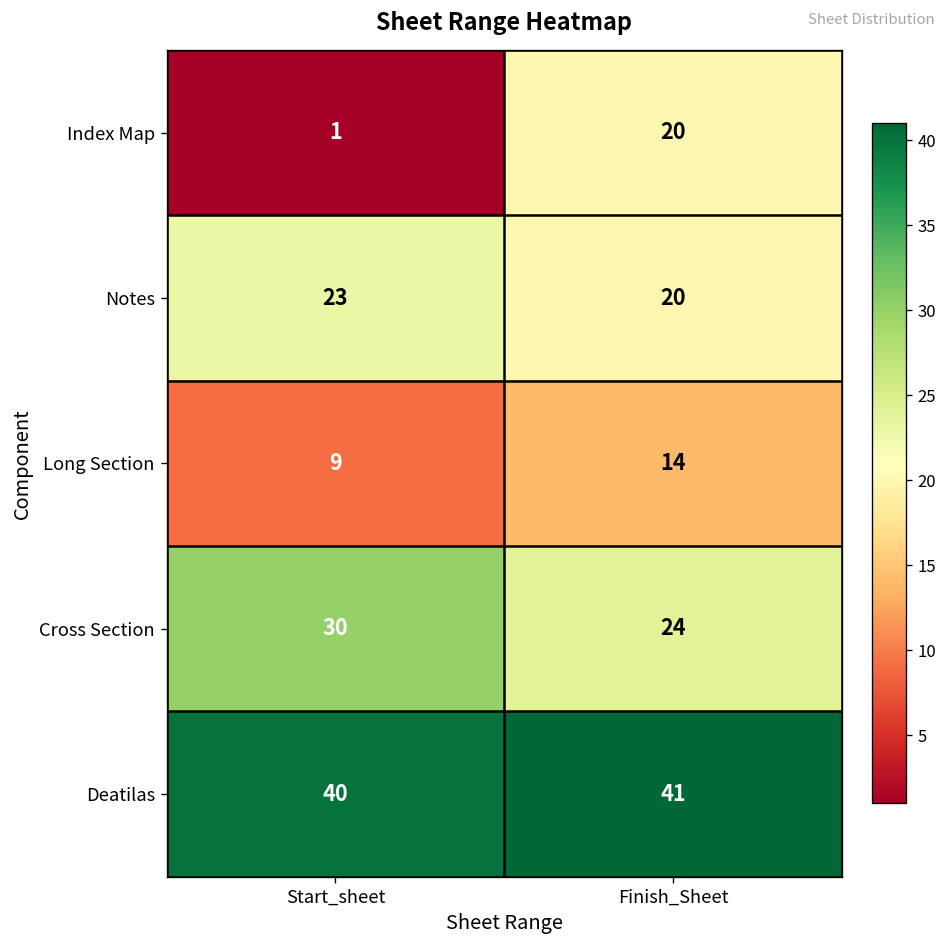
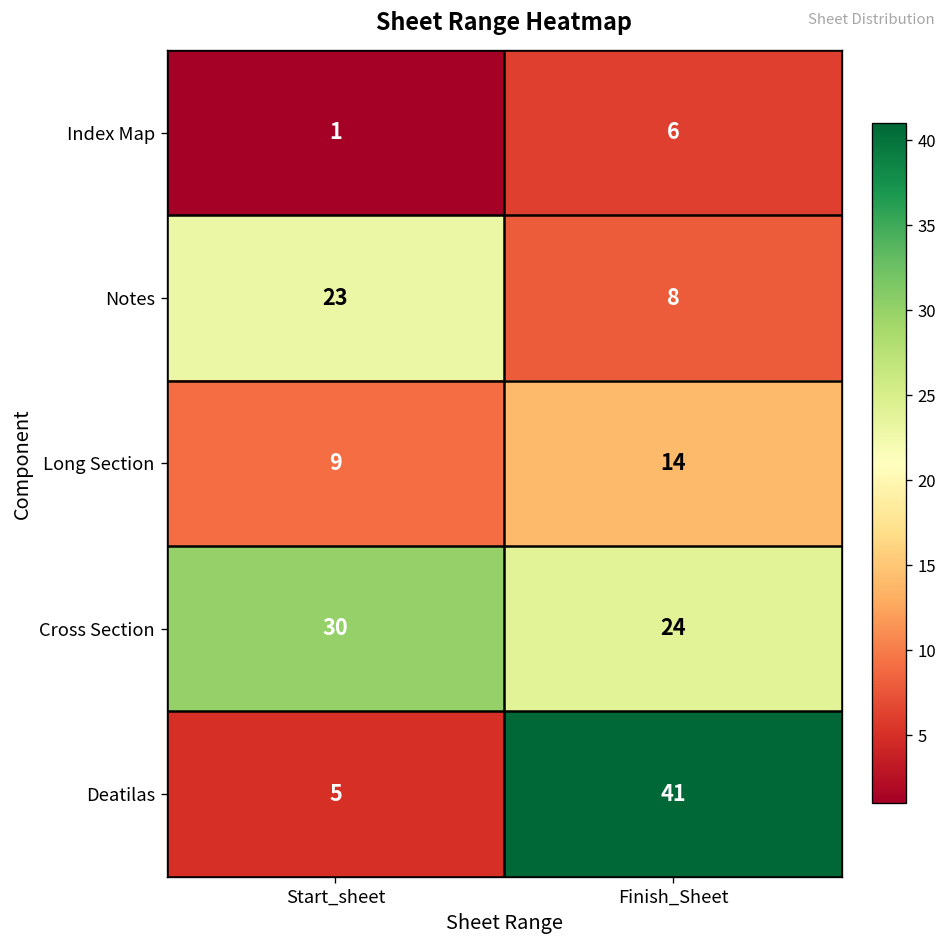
  {
    "Index Map": {
      "Start_sheet": 1,
-     "Finish_Sheet": 20
+     "Finish_Sheet": 6
    },
    "Notes": {
      "Start_sheet": 23,
-     "Finish_Sheet": 20
+     "Finish_Sheet": 8
    },
    "Long Section": {
      "Start_sheet": 9,
      "Finish_Sheet": 14
    },
    "Cross Section": {
      "Start_sheet": 30,
      "Finish_Sheet": 24
    },
    "Deatilas": {
-     "Start_sheet": 40,
+     "Start_sheet": 5,
      "Finish_Sheet": 41
    }
  }
